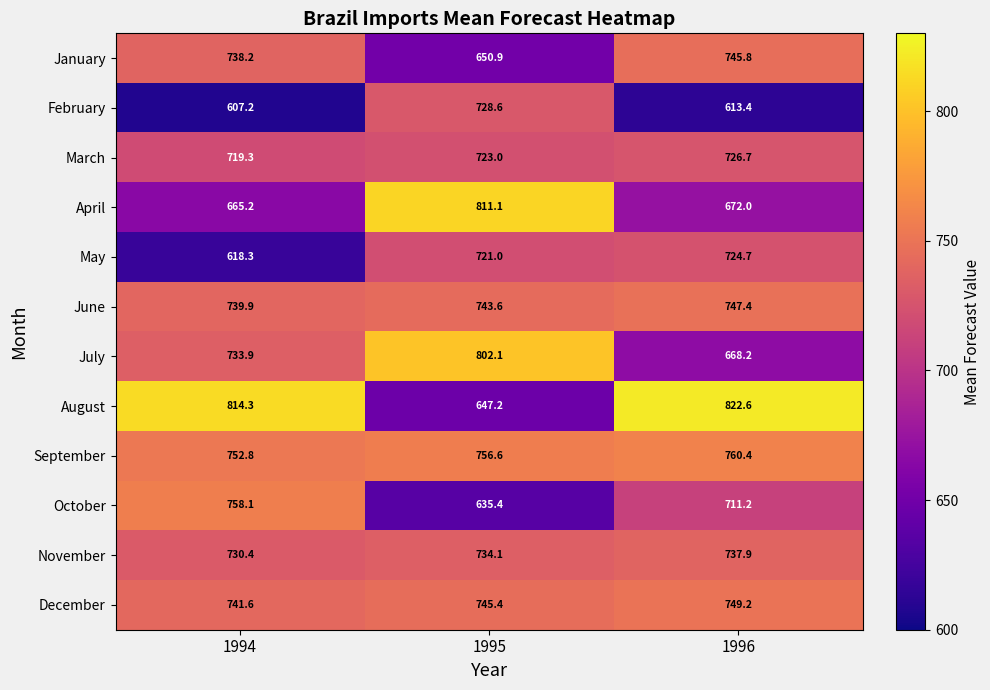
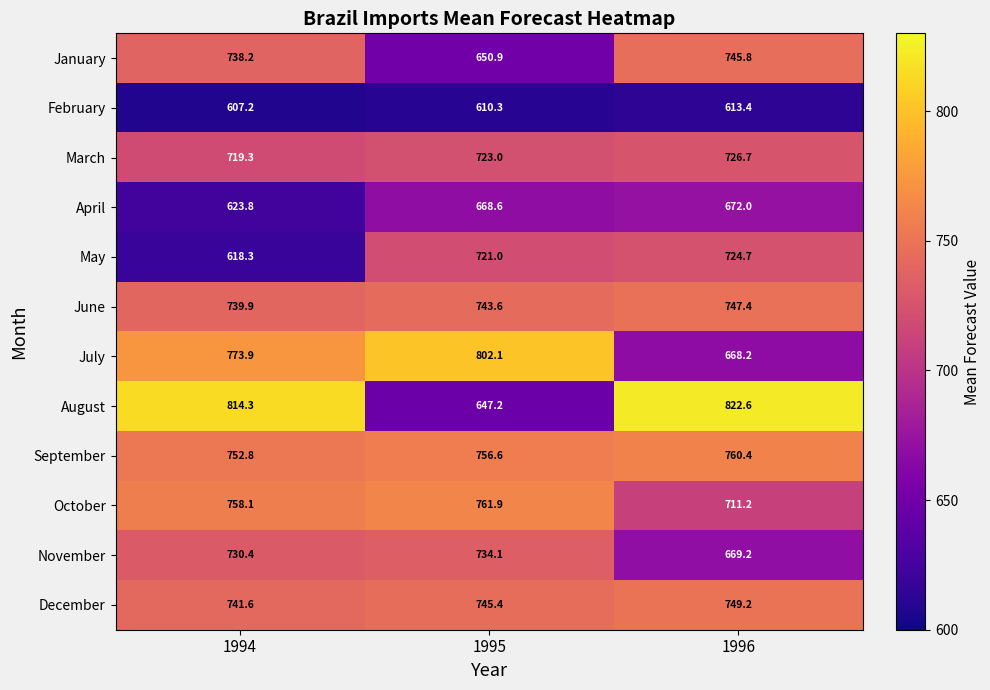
  {
    "January": {
      "1994": 738.2,
      "1995": 650.9,
      "1996": 745.8
    },
    "February": {
      "1994": 607.2,
-     "1995": 728.6,
+     "1995": 610.3,
      "1996": 613.4
    },
    "March": {
      "1994": 719.3,
      "1995": 723.0,
      "1996": 726.7
    },
    "April": {
-     "1994": 665.2,
-     "1995": 811.1,
+     "1994": 623.8,
+     "1995": 668.6,
      "1996": 672.0
    },
    "May": {
      "1994": 618.3,
      "1995": 721.0,
      "1996": 724.7
    },
    "June": {
      "1994": 739.9,
      "1995": 743.6,
      "1996": 747.4
    },
    "July": {
-     "1994": 733.9,
+     "1994": 773.9,
      "1995": 802.1,
      "1996": 668.2
    },
    "August": {
      "1994": 814.3,
      "1995": 647.2,
      "1996": 822.6
    },
    "September": {
      "1994": 752.8,
      "1995": 756.6,
      "1996": 760.4
    },
    "October": {
      "1994": 758.1,
-     "1995": 635.4,
+     "1995": 761.9,
      "1996": 711.2
    },
    "November": {
      "1994": 730.4,
      "1995": 734.1,
-     "1996": 737.9
+     "1996": 669.2
    },
    "December": {
      "1994": 741.6,
      "1995": 745.4,
      "1996": 749.2
    }
  }
